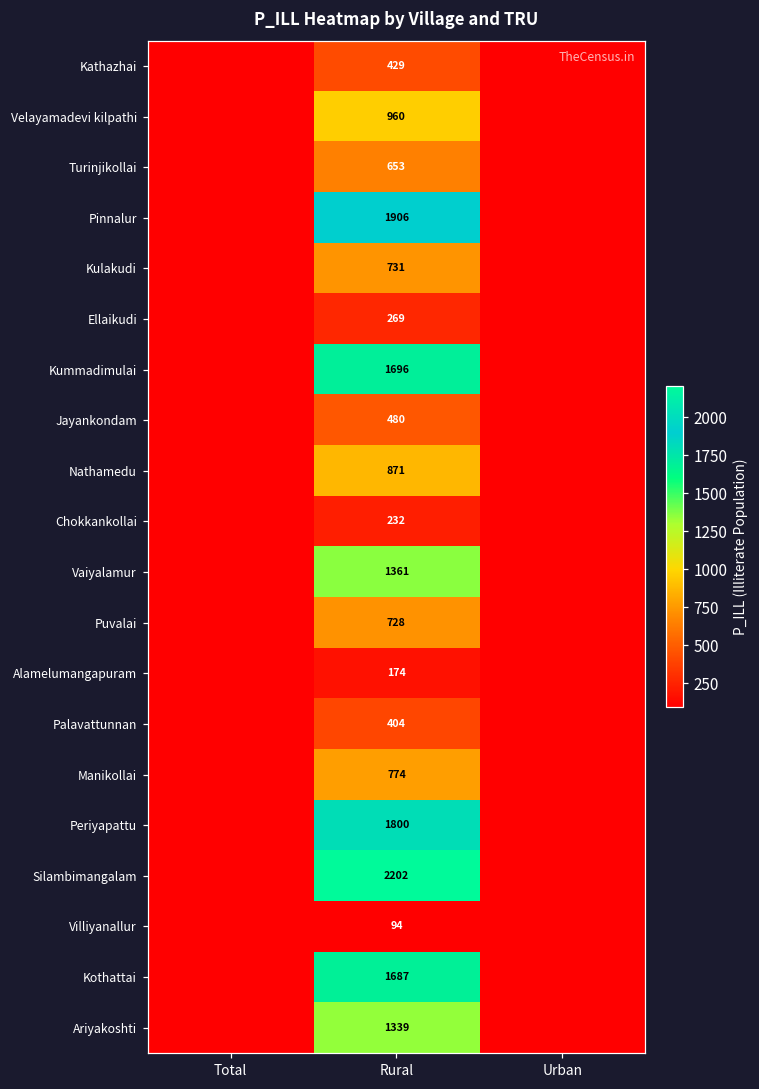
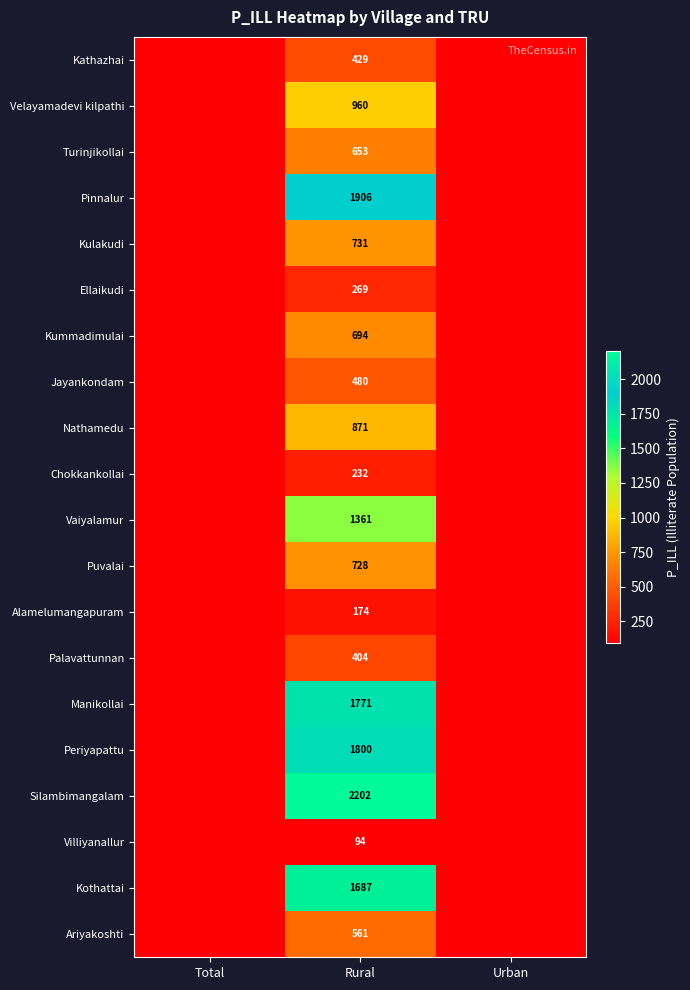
  {
    "Kathazhai": {
      "Rural": 429
    },
    "Velayamadevi kilpathi": {
      "Rural": 960
    },
    "Turinjikollai": {
      "Rural": 653
    },
    "Pinnalur": {
      "Rural": 1906
    },
    "Kulakudi": {
      "Rural": 731
    },
    "Ellaikudi": {
      "Rural": 269
    },
    "Kummadimulai": {
-     "Rural": 1696
+     "Rural": 694
    },
    "Jayankondam": {
      "Rural": 480
    },
    "Nathamedu": {
      "Rural": 871
    },
    "Chokkankollai": {
      "Rural": 232
    },
    "Vaiyalamur": {
      "Rural": 1361
    },
    "Puvalai": {
      "Rural": 728
    },
    "Alamelumangapuram": {
      "Rural": 174
    },
    "Palavattunnan": {
      "Rural": 404
    },
    "Manikollai": {
-     "Rural": 774
+     "Rural": 1771
    },
    "Periyapattu": {
      "Rural": 1800
    },
    "Silambimangalam": {
      "Rural": 2202
    },
    "Villiyanallur": {
      "Rural": 94
    },
    "Kothattai": {
      "Rural": 1687
    },
    "Ariyakoshti": {
-     "Rural": 1339
+     "Rural": 561
    }
  }
